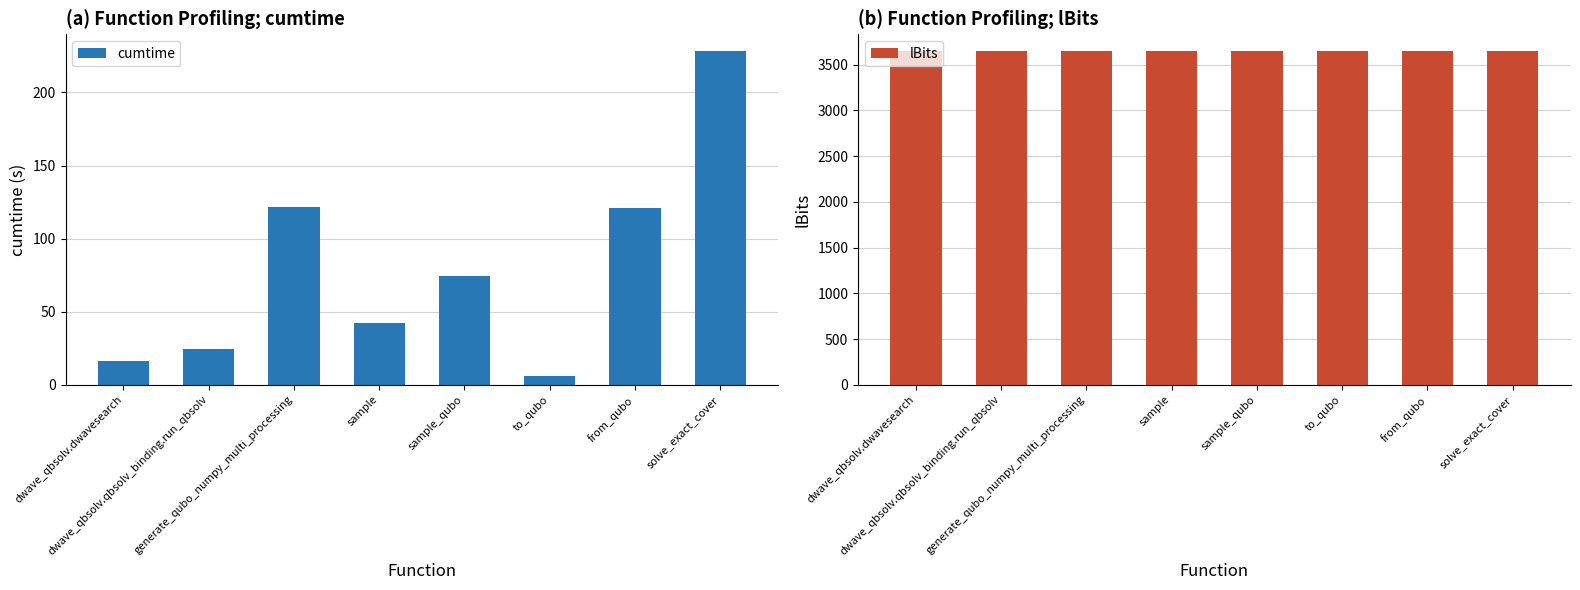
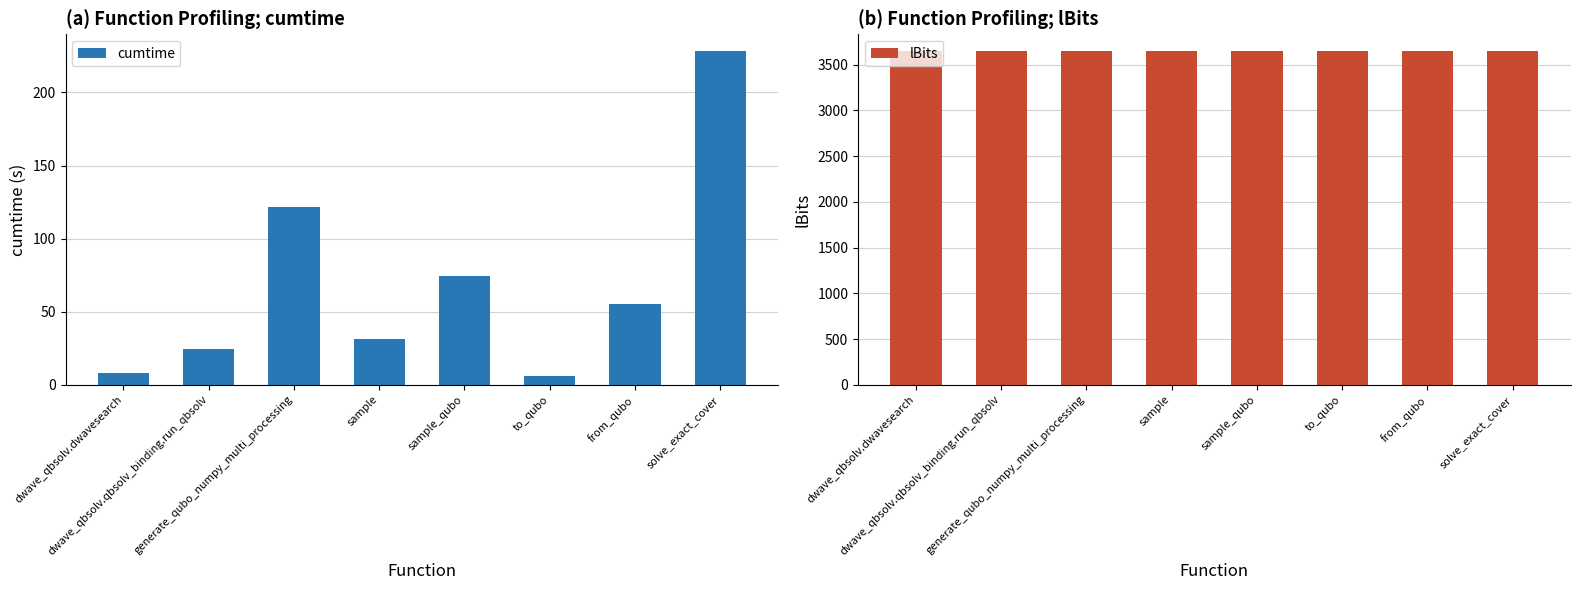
  {
    "(a) Function Profiling; cumtime": {
-     "dwave_qbsolv.dwavesearch": 17,
+     "dwave_qbsolv.dwavesearch": 8,
      "dwave_qbsolv.qbsolv_binding.run_qbsolv": 25,
      "generate_qubo_numpy_multi_processing": 122,
-     "sample": 42,
+     "sample": 31,
      "sample_qubo": 74,
      "to_qubo": 6,
-     "from_qubo": 121,
+     "from_qubo": 55,
      "solve_exact_cover": 228
    },
    "(b) Function Profiling; lBits": {
      "dwave_qbsolv.qbsolv_binding.run_qbsolv": 3700,
      "generate_qubo_numpy_multi_processing": 3700,
      "sample": 3700,
      "sample_qubo": 3700,
      "to_qubo": 3700,
      "from_qubo": 3700,
      "solve_exact_cover": 3700
    }
  }
